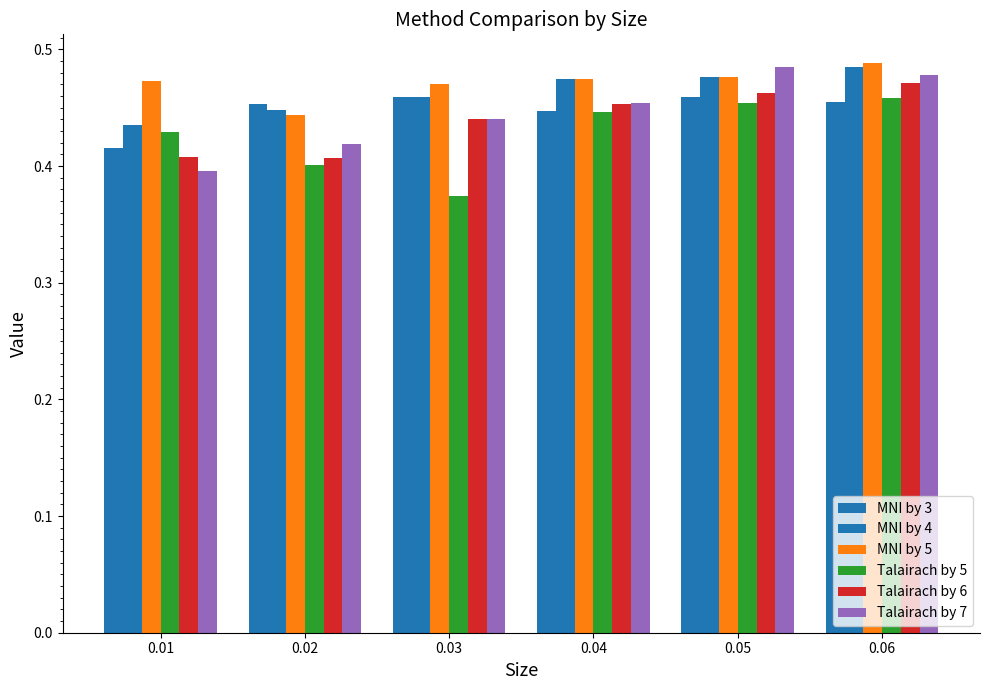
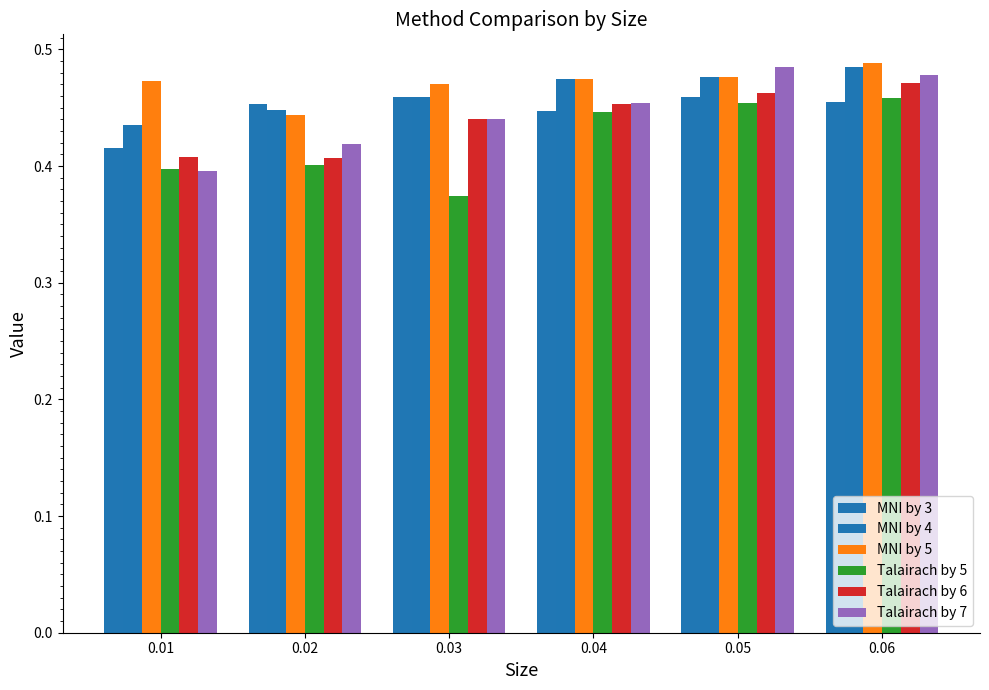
  {
    "MNI by 5": {
      "0.01": 0.473,
      "0.02": 0.444,
      "0.03": 0.470,
      "0.04": 0.474,
      "0.05": 0.476,
      "0.06": 0.488
    },
    "Talairach by 5": {
-     "0.01": 0.429,
+     "0.01": 0.398,
      "0.02": 0.401,
      "0.03": 0.374,
      "0.04": 0.446,
      "0.05": 0.454,
      "0.06": 0.458
    },
    "Talairach by 6": {
      "0.01": 0.407,
      "0.02": 0.407,
      "0.03": 0.441,
      "0.04": 0.453,
      "0.05": 0.463,
      "0.06": 0.471
    },
    "Talairach by 7": {
      "0.01": 0.395,
      "0.02": 0.419,
      "0.03": 0.441,
      "0.04": 0.454,
      "0.05": 0.485,
      "0.06": 0.478
    }
  }
